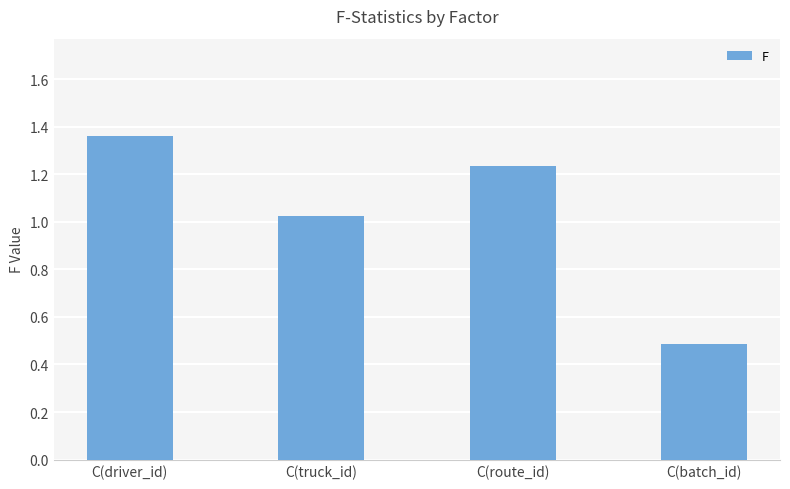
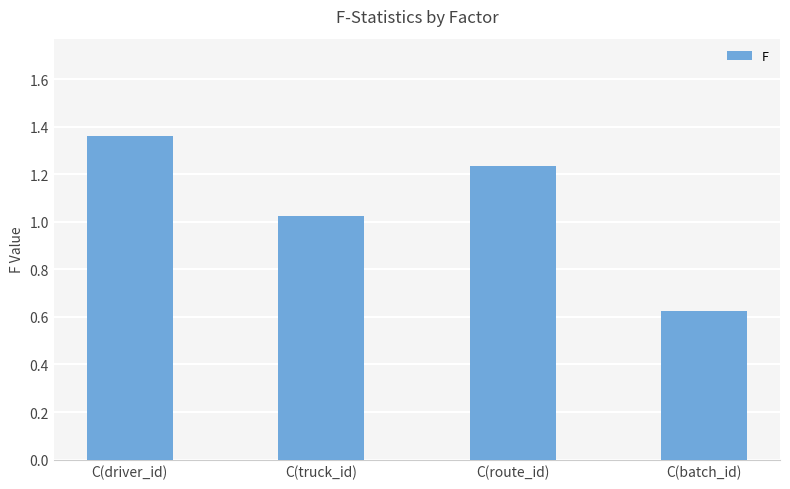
  {
    "C(driver_id)": 1.36,
    "C(truck_id)": 1.03,
    "C(route_id)": 1.24,
-   "C(batch_id)": 0.49
+   "C(batch_id)": 0.62
  }
